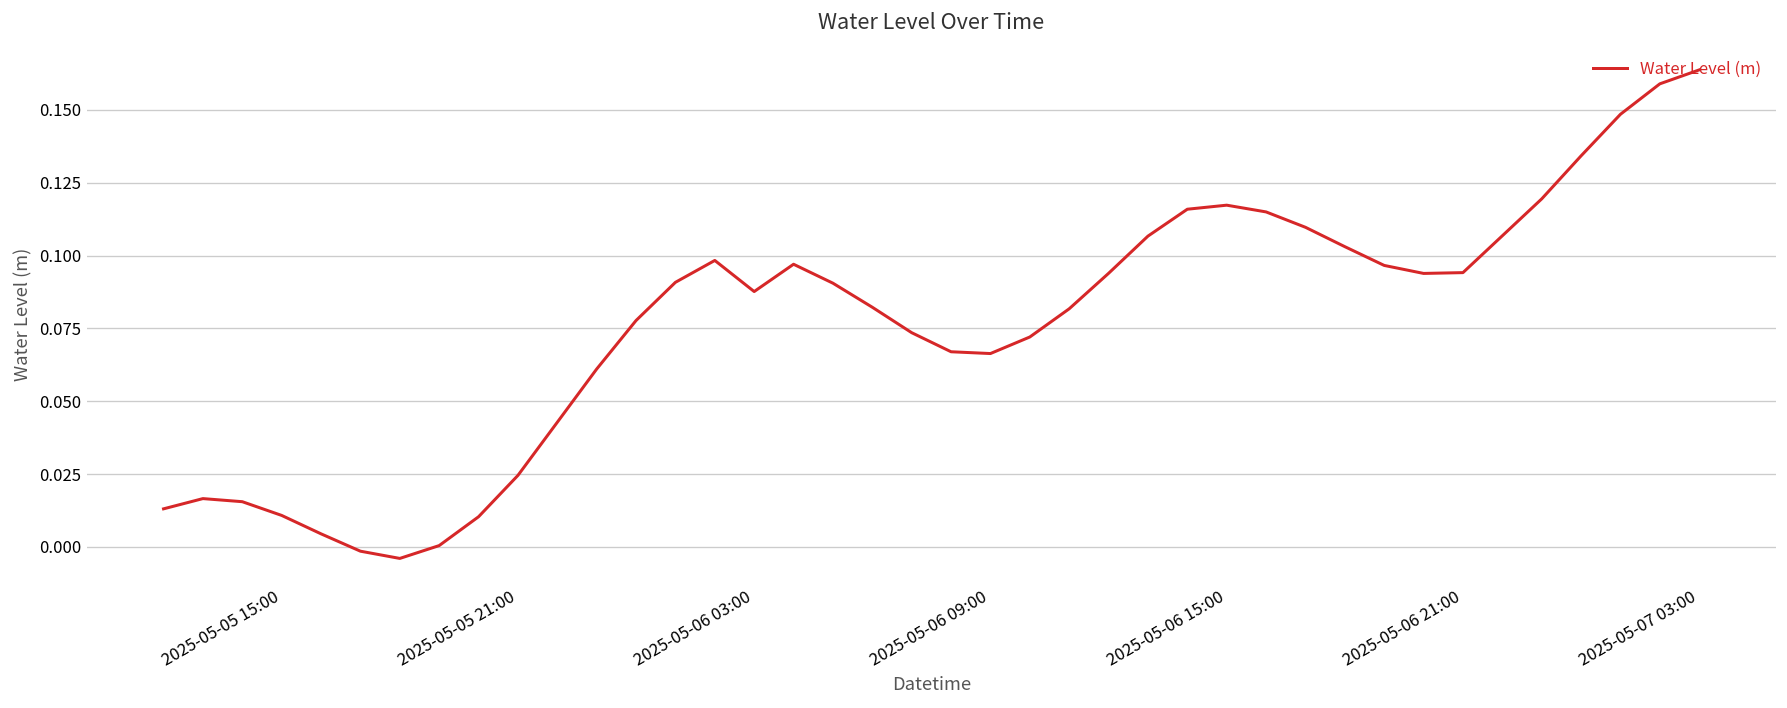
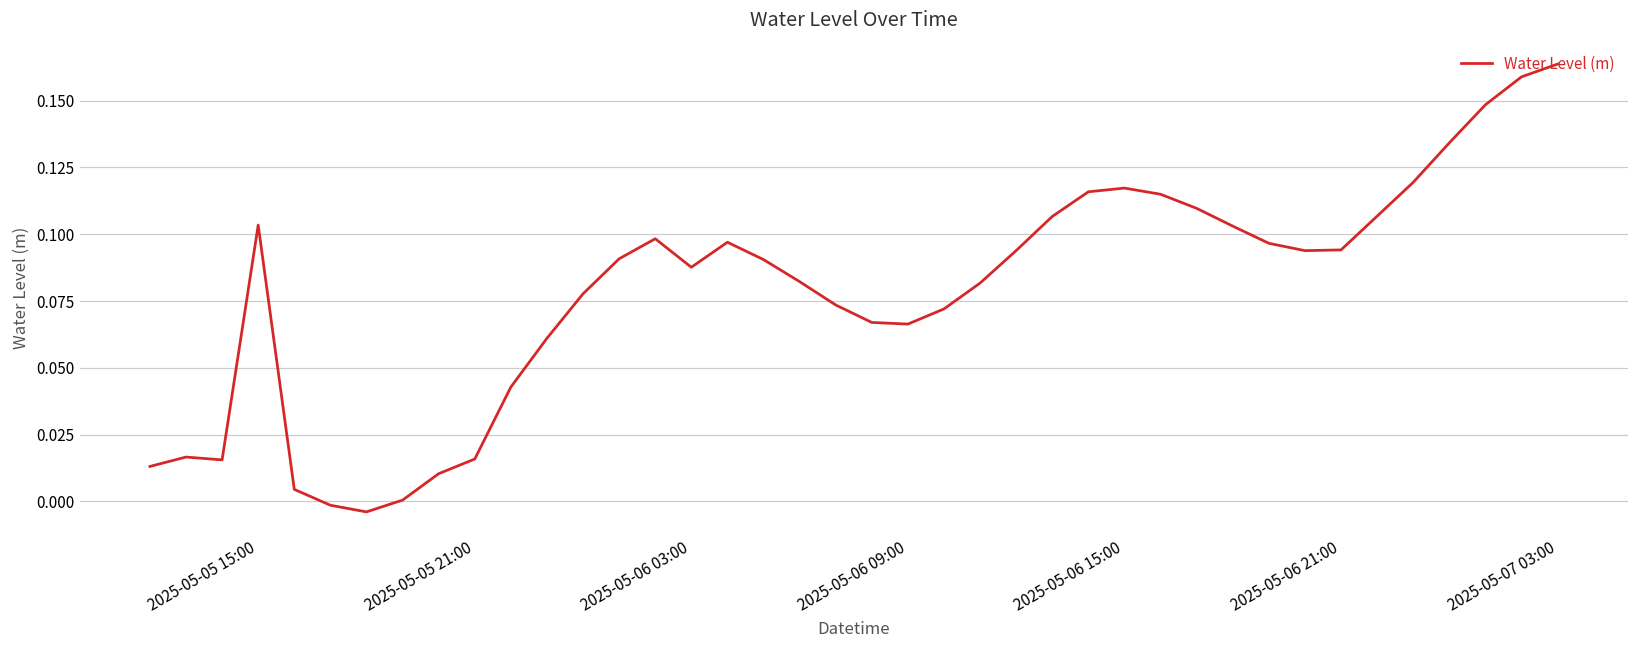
  {
-   "2025-05-05 15:00": 0.011,
-   "2025-05-05 21:00": 0.025,
+   "2025-05-05 15:00": 0.103,
+   "2025-05-05 21:00": 0.016,
    "2025-05-06 03:00": 0.088,
    "2025-05-06 09:00": 0.066,
    "2025-05-06 15:00": 0.117,
    "2025-05-06 21:00": 0.094,
    "2025-05-07 03:00": 0.164
  }
